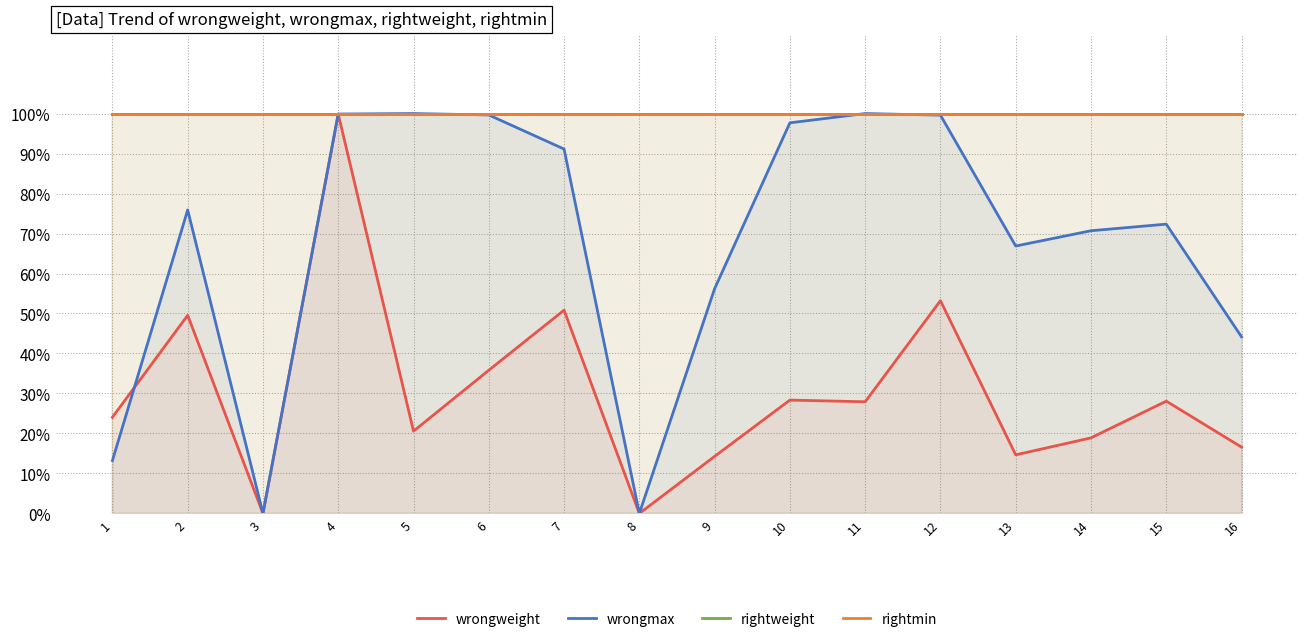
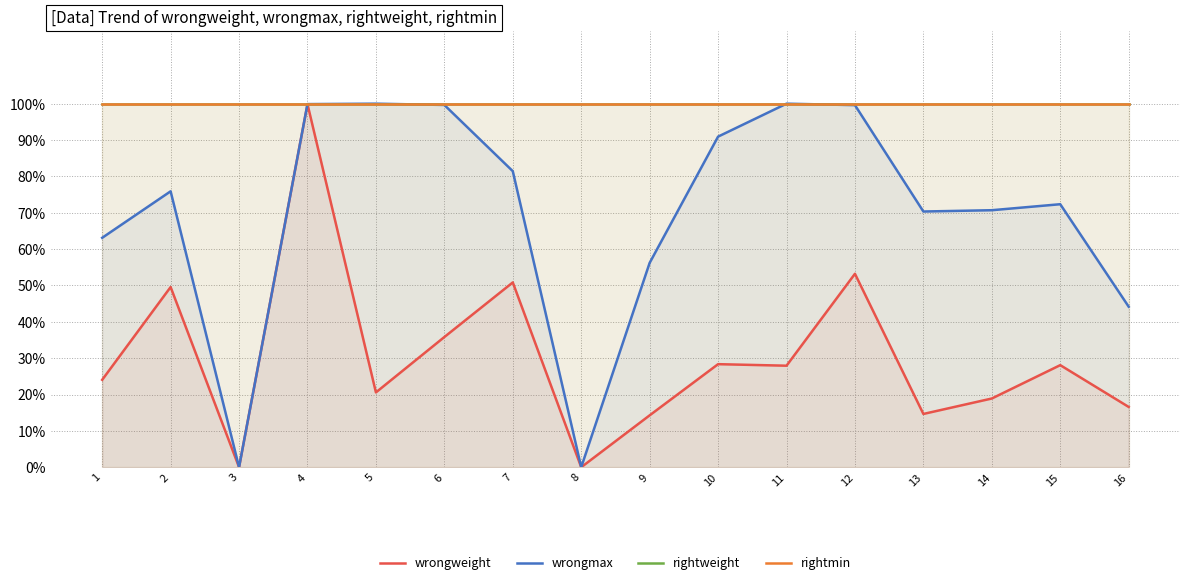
  {
    "wrongmax": {
-     "1": "13%",
+     "1": "63%",
      "2": "76%",
-     "7": "91%",
+     "7": "81%",
      "9": "56%",
-     "10": "98%",
-     "13": "67%",
+     "10": "91%",
+     "13": "70%",
      "14": "71%",
      "15": "72%",
      "16": "44%"
    }
  }
